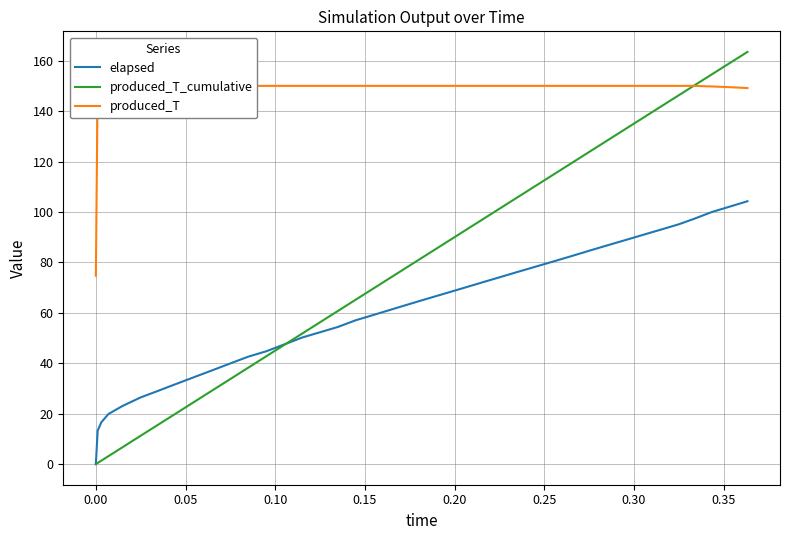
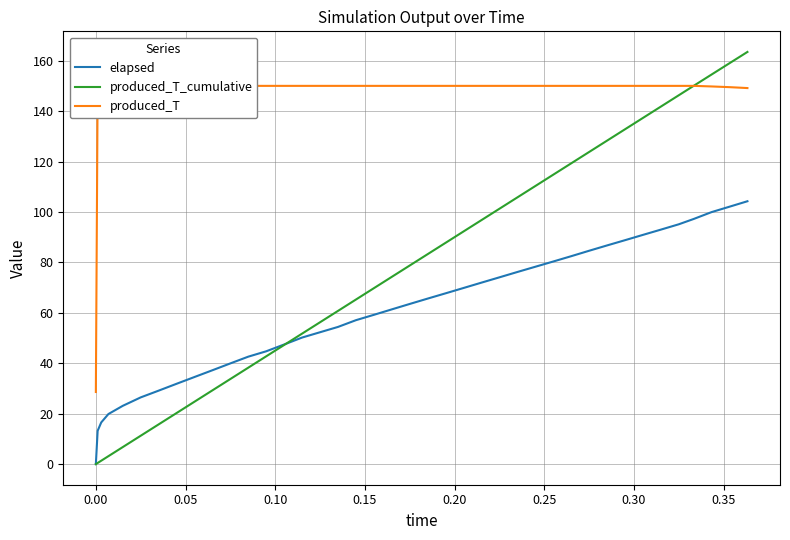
  {
    "produced_T": {
-     "0.00": 75
+     "0.00": 29
    }
  }
